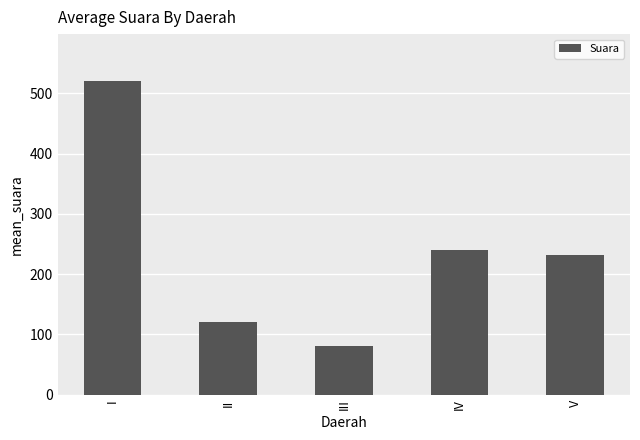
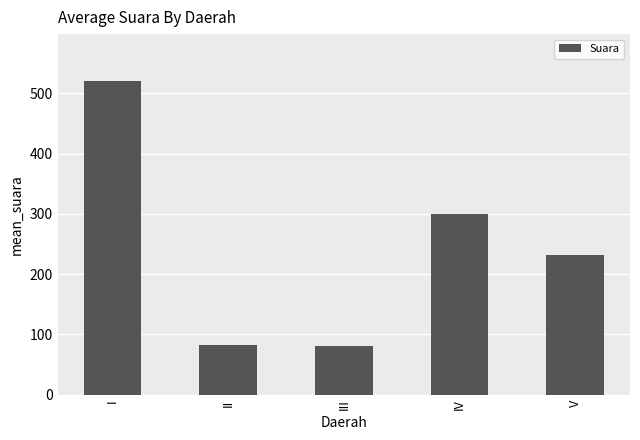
  {
    "I": 520,
-   "II": 120,
+   "II": 80,
    "III": 80,
-   "IV": 240,
+   "IV": 300,
    "V": 230
  }
